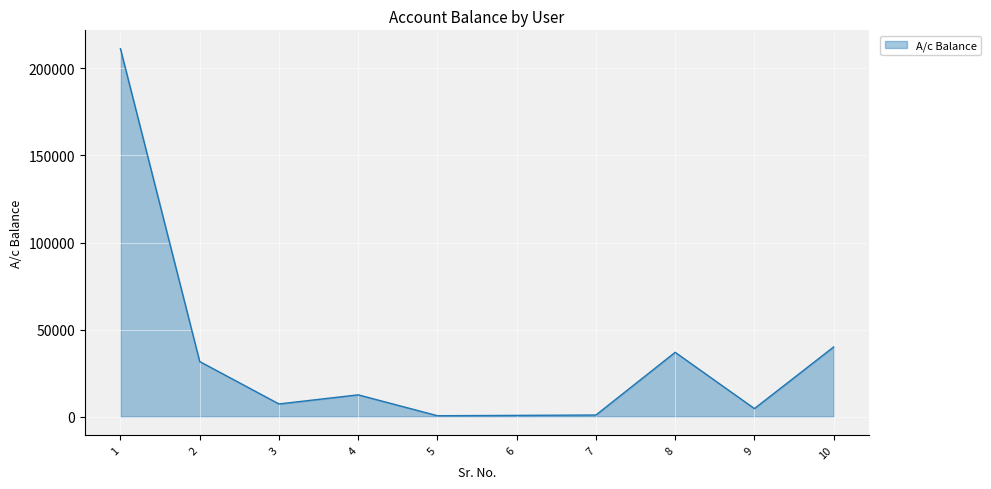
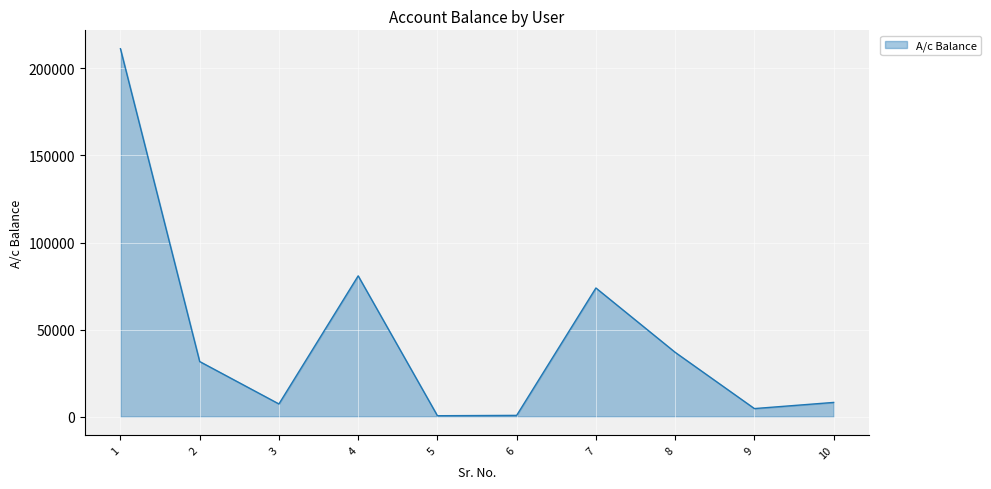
  {
    "1": 211000,
    "2": 32000,
    "3": 7000,
-   "4": 13000,
+   "4": 81000,
    "5": 1000,
    "6": 1000,
-   "7": 1000,
+   "7": 74000,
    "8": 37000,
    "9": 5000,
-   "10": 40000
+   "10": 8000
  }
